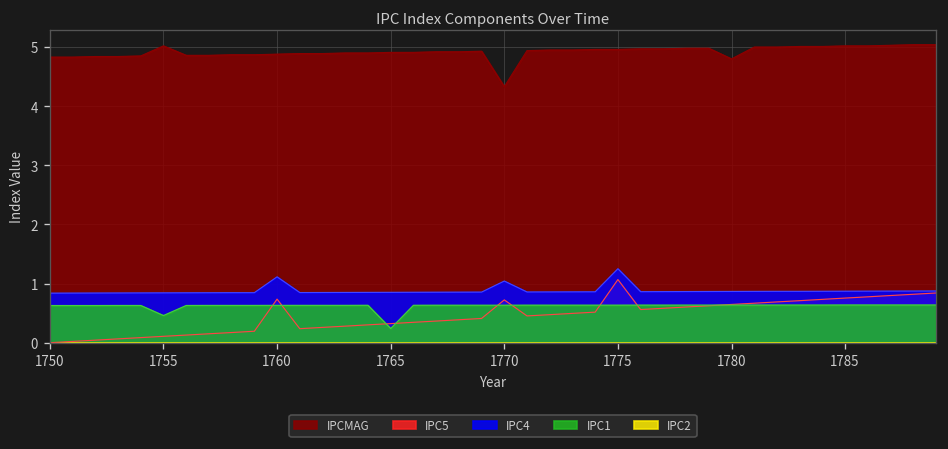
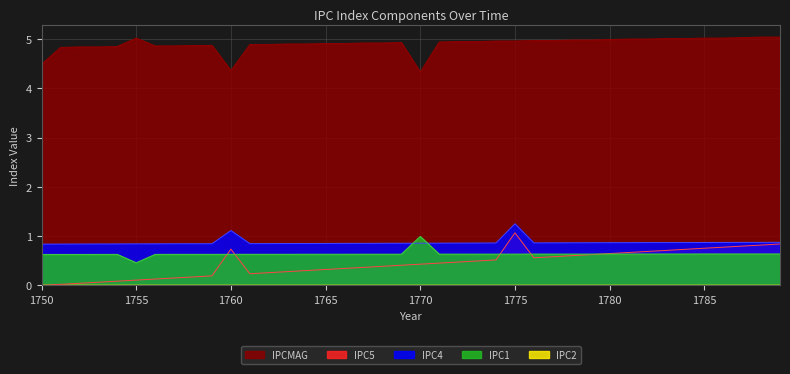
  {
    "IPCMAG": {
-     "1750": 4.8,
+     "1750": 4.5,
      "1755": 5.0,
-     "1760": 4.9,
+     "1760": 4.4,
      "1765": 4.9,
      "1770": 4.3,
      "1775": 5.0,
-     "1780": 4.8,
+     "1780": 5.0,
      "1785": 5.0
    },
    "IPC5": {
      "1755": 0.1,
      "1760": 0.7,
      "1765": 0.3,
-     "1770": 0.7,
+     "1770": 0.4,
      "1775": 1.1,
      "1785": 0.8
    },
    "IPC4": {
      "1750": 0.8,
      "1755": 0.8,
      "1760": 1.1,
      "1765": 0.9,
-     "1770": 1.0,
+     "1770": 0.9,
      "1775": 1.3,
      "1780": 0.9,
      "1785": 0.9
    },
    "IPC1": {
      "1750": 0.6,
      "1755": 0.5,
      "1760": 0.6,
-     "1765": 0.2,
-     "1770": 0.6,
+     "1765": 0.6,
+     "1770": 1.0,
      "1775": 0.6,
      "1785": 0.6
    },
    "IPC2": {
      "1755": 0.0,
      "1760": 0.0,
      "1765": 0.0,
      "1770": 0.0,
      "1775": 0.0,
      "1780": 0.0,
      "1785": 0.0
    }
  }
